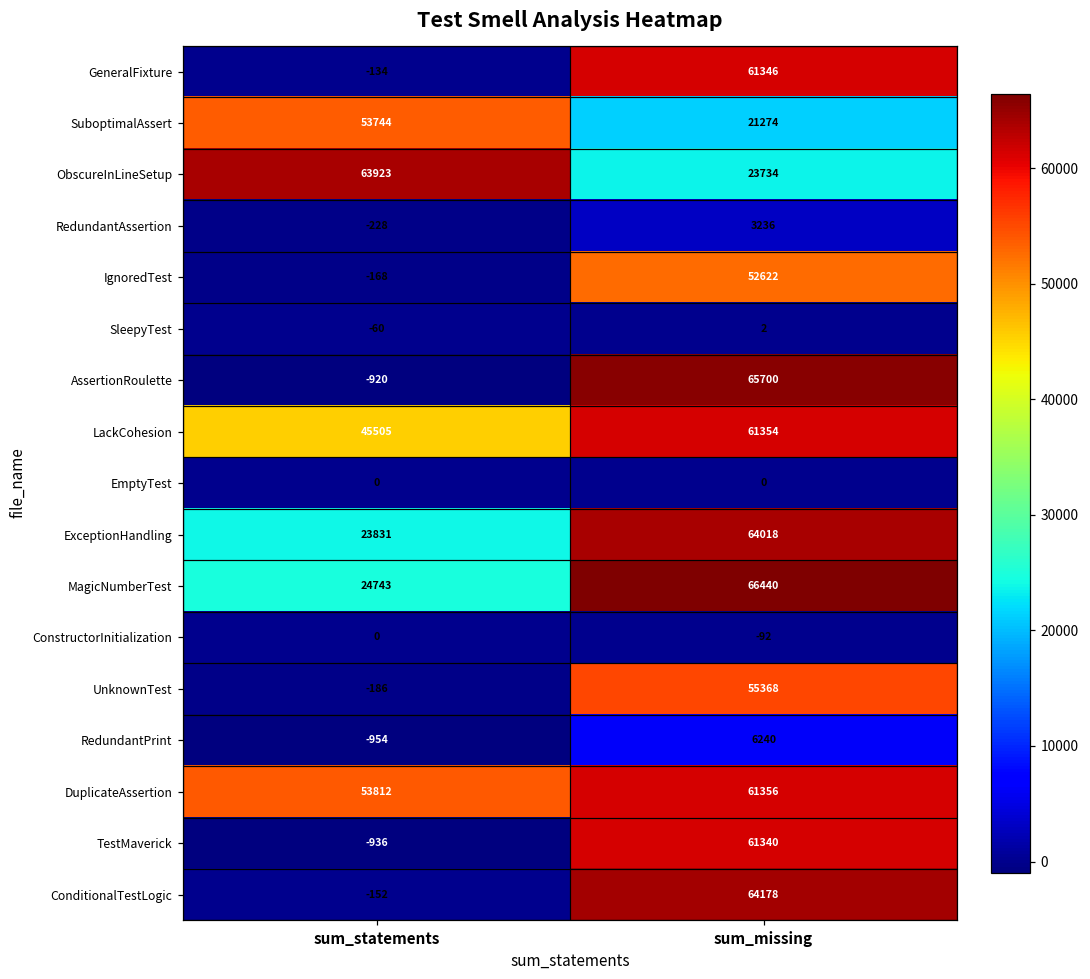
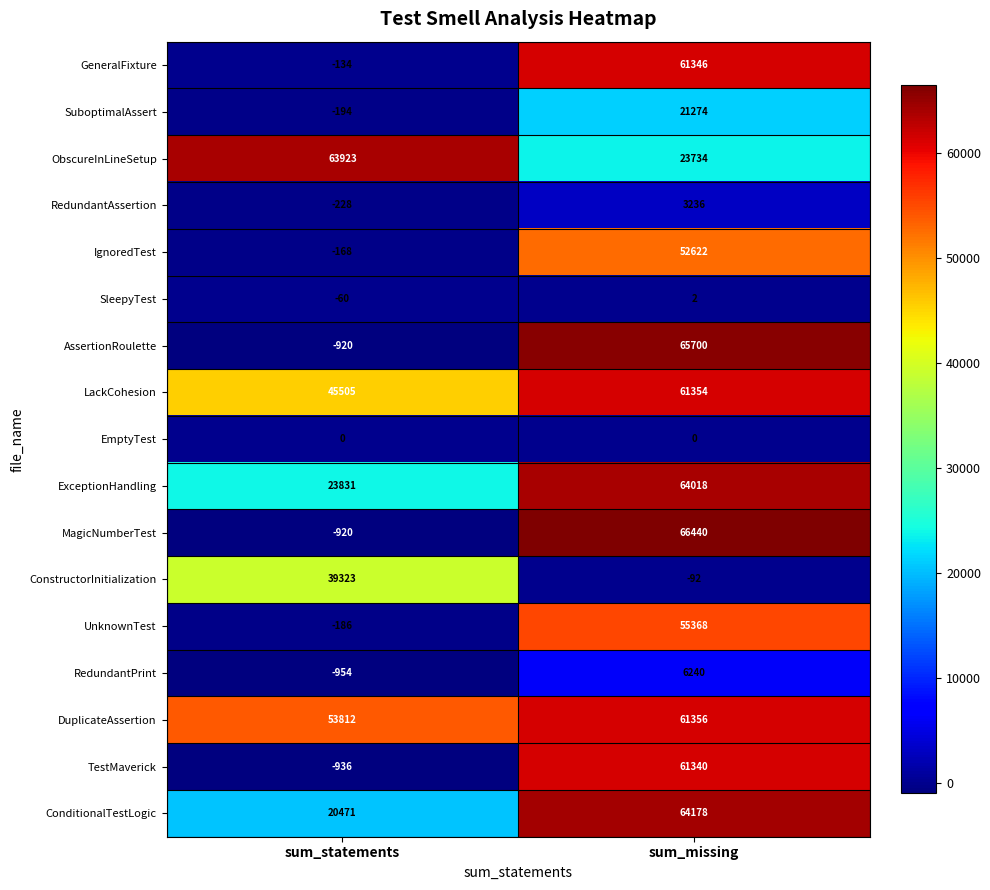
  {
    "GeneralFixture": {
      "sum_statements": -134,
      "sum_missing": 61346
    },
    "SuboptimalAssert": {
-     "sum_statements": 53744,
+     "sum_statements": -194,
      "sum_missing": 21274
    },
    "ObscureInLineSetup": {
      "sum_statements": 63923,
      "sum_missing": 23734
    },
    "RedundantAssertion": {
      "sum_statements": -228,
      "sum_missing": 3236
    },
    "IgnoredTest": {
      "sum_statements": -168,
      "sum_missing": 52622
    },
    "SleepyTest": {
      "sum_statements": -60,
      "sum_missing": 2
    },
    "AssertionRoulette": {
      "sum_statements": -920,
      "sum_missing": 65700
    },
    "LackCohesion": {
      "sum_statements": 45505,
      "sum_missing": 61354
    },
    "EmptyTest": {
      "sum_statements": 0,
      "sum_missing": 0
    },
    "ExceptionHandling": {
      "sum_statements": 23831,
      "sum_missing": 64018
    },
    "MagicNumberTest": {
-     "sum_statements": 24743,
+     "sum_statements": -920,
      "sum_missing": 66440
    },
    "ConstructorInitialization": {
-     "sum_statements": 0,
+     "sum_statements": 39323,
      "sum_missing": -92
    },
    "UnknownTest": {
      "sum_statements": -186,
      "sum_missing": 55368
    },
    "RedundantPrint": {
      "sum_statements": -954,
      "sum_missing": 6240
    },
    "DuplicateAssertion": {
      "sum_statements": 53812,
      "sum_missing": 61356
    },
    "TestMaverick": {
      "sum_statements": -936,
      "sum_missing": 61340
    },
    "ConditionalTestLogic": {
-     "sum_statements": -152,
+     "sum_statements": 20471,
      "sum_missing": 64178
    }
  }
